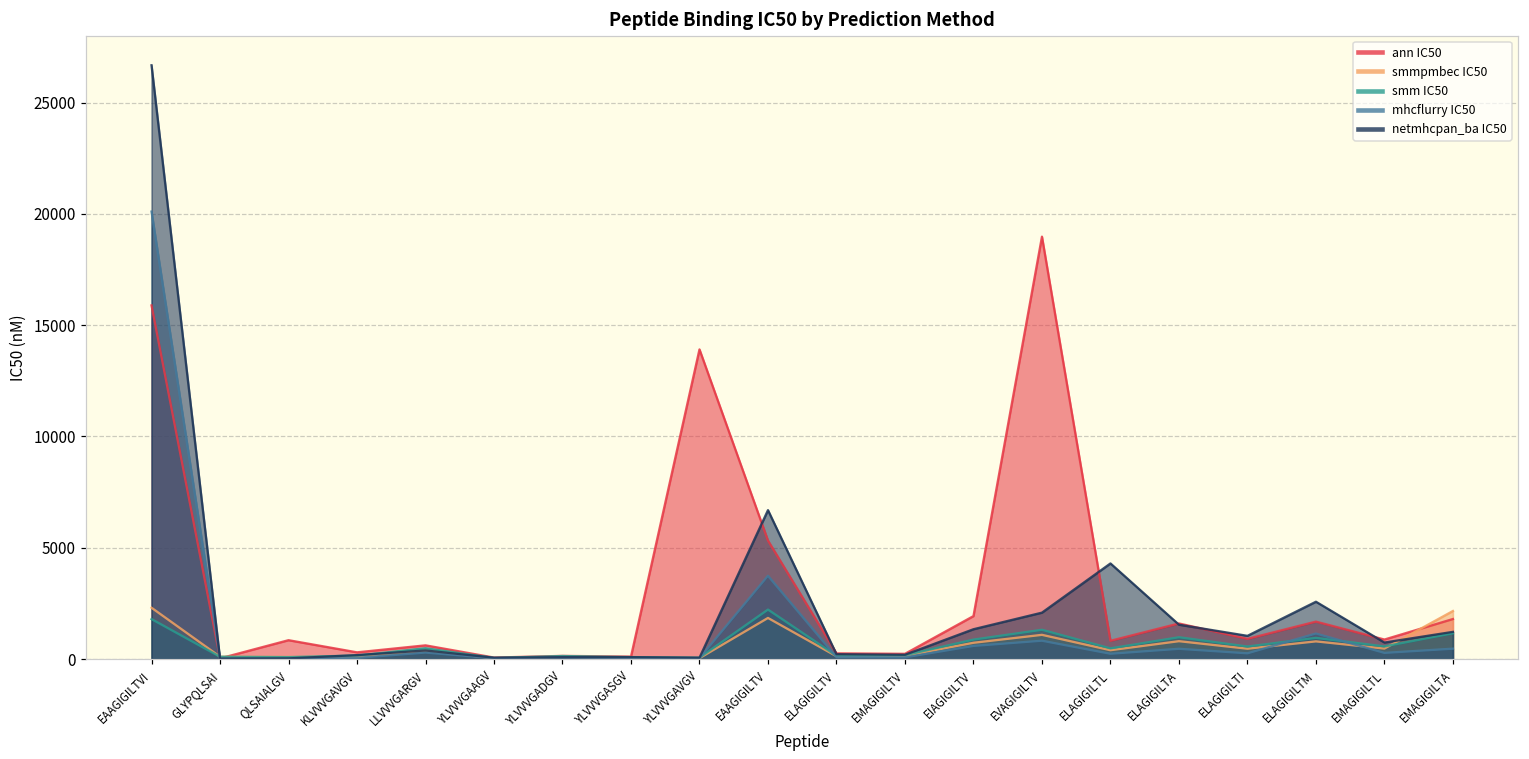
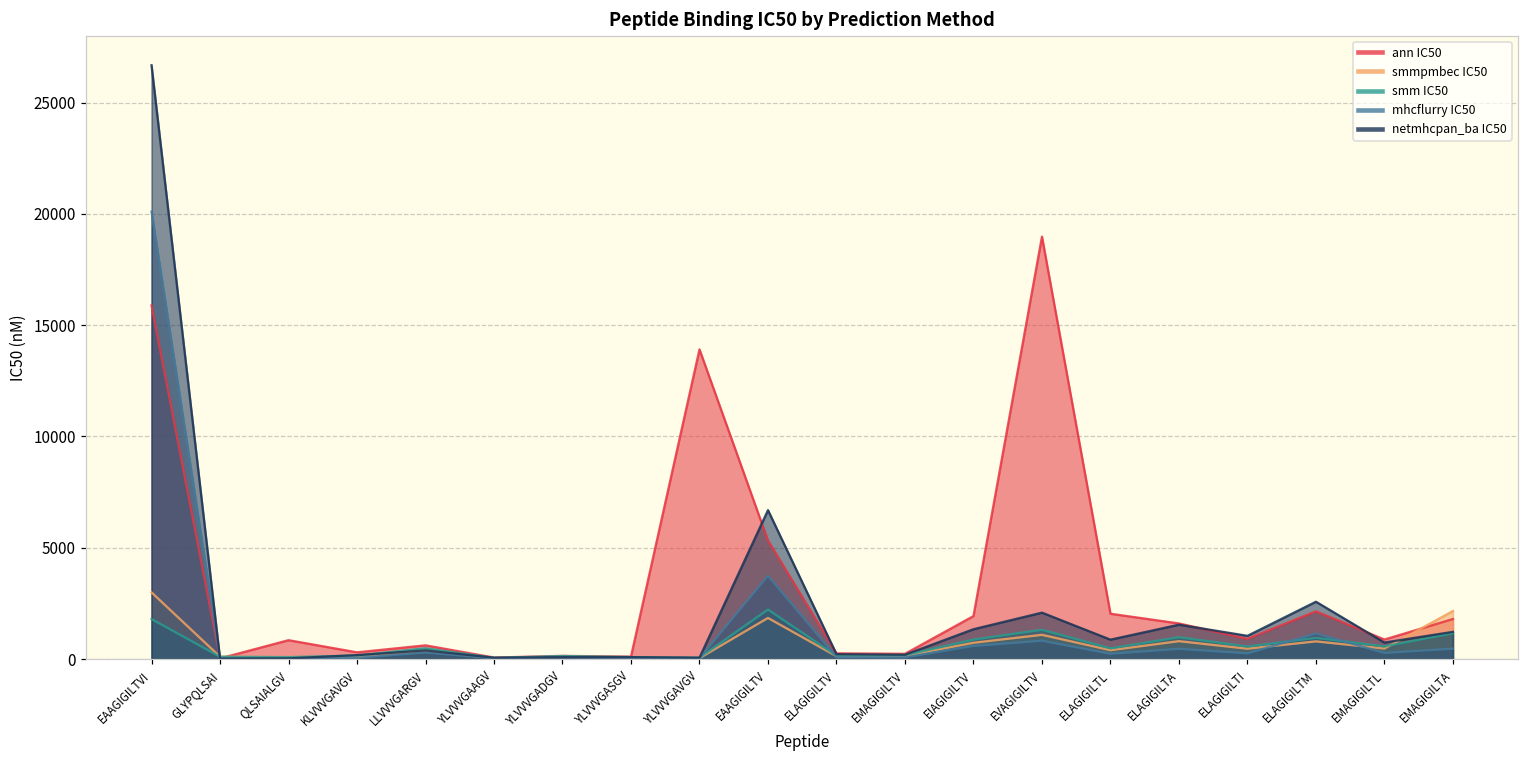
  {
    "ann IC50": {
      "EAAGIGILTVI": 15900,
      "QLSAIALGV": 800,
      "KLVVVGAVGV": 300,
      "LLVVVGARGV": 600,
      "YLVVVGAVGV": 13900,
      "EAAGIGILTV": 5300,
      "EIAGIGILTV": 1900,
      "EVAGIGILTV": 19000,
-     "ELAGIGILTL": 800,
+     "ELAGIGILTL": 2000,
      "ELAGIGILTI": 900,
-     "ELAGIGILTM": 1700,
+     "ELAGIGILTM": 2100,
      "EMAGIGILTL": 900,
      "EMAGIGILTA": 1800
    },
    "smmpmbec IC50": {
-     "EAAGIGILTVI": 2300,
+     "EAAGIGILTVI": 3000,
      "EAAGIGILTV": 1800,
      "EIAGIGILTV": 700,
      "EVAGIGILTV": 1100,
      "ELAGIGILTA": 800,
      "ELAGIGILTM": 800,
      "EMAGIGILTA": 2200
    },
    "netmhcpan_ba IC50": {
      "EAAGIGILTVI": 26700,
      "EAAGIGILTV": 6700,
      "EIAGIGILTV": 1300,
      "EVAGIGILTV": 2100,
-     "ELAGIGILTL": 4300,
+     "ELAGIGILTL": 900,
      "ELAGIGILTI": 1000,
      "ELAGIGILTM": 2600,
      "EMAGIGILTL": 700
    }
  }
